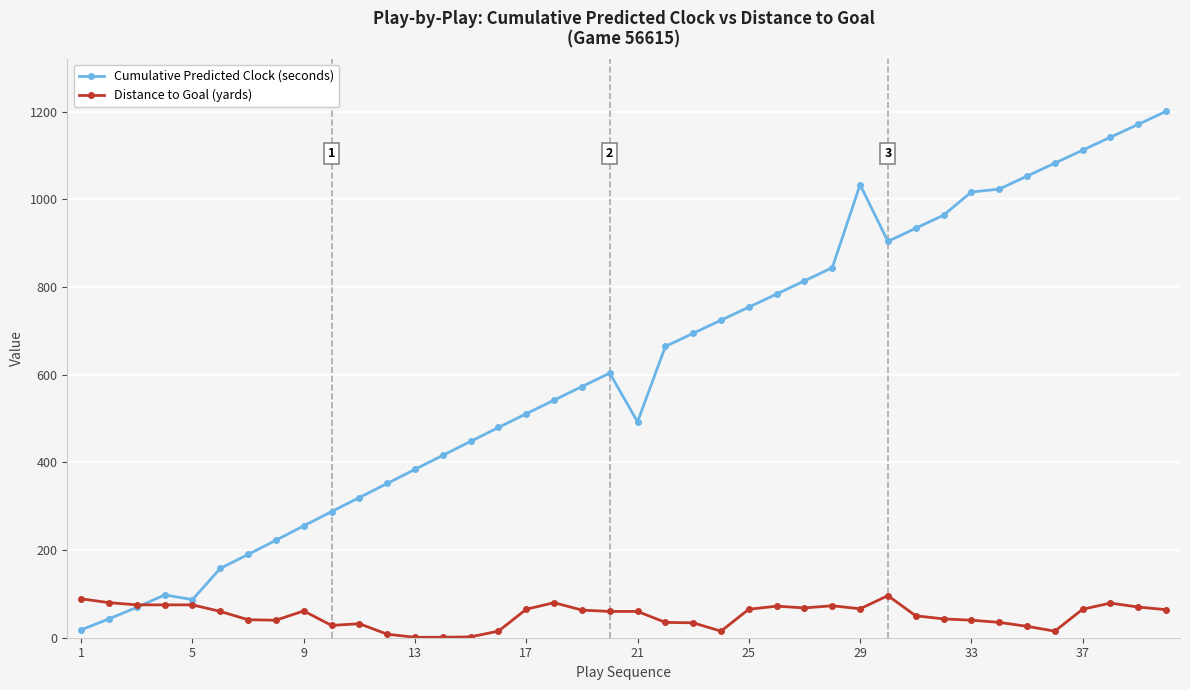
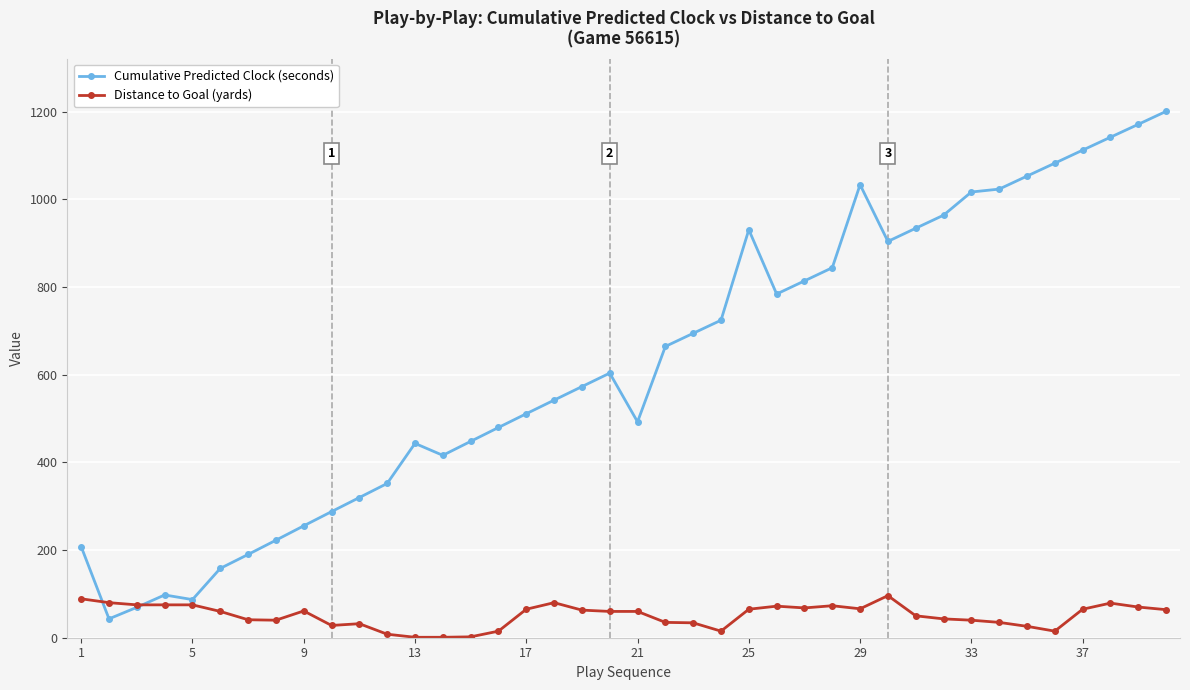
  {
    "Cumulative Predicted Clock (seconds)": {
-     "1": 20,
+     "1": 210,
      "5": 90,
      "9": 260,
-     "13": 380,
+     "13": 440,
      "17": 510,
      "21": 490,
-     "25": 750,
+     "25": 930,
      "29": 1030,
      "33": 1020,
      "37": 1110
    },
    "Distance to Goal (yards)": {
      "1": 90,
      "5": 80,
      "9": 60,
      "13": 0,
      "17": 70,
      "21": 60,
      "25": 70,
      "29": 70,
      "33": 40,
      "37": 70
    }
  }
